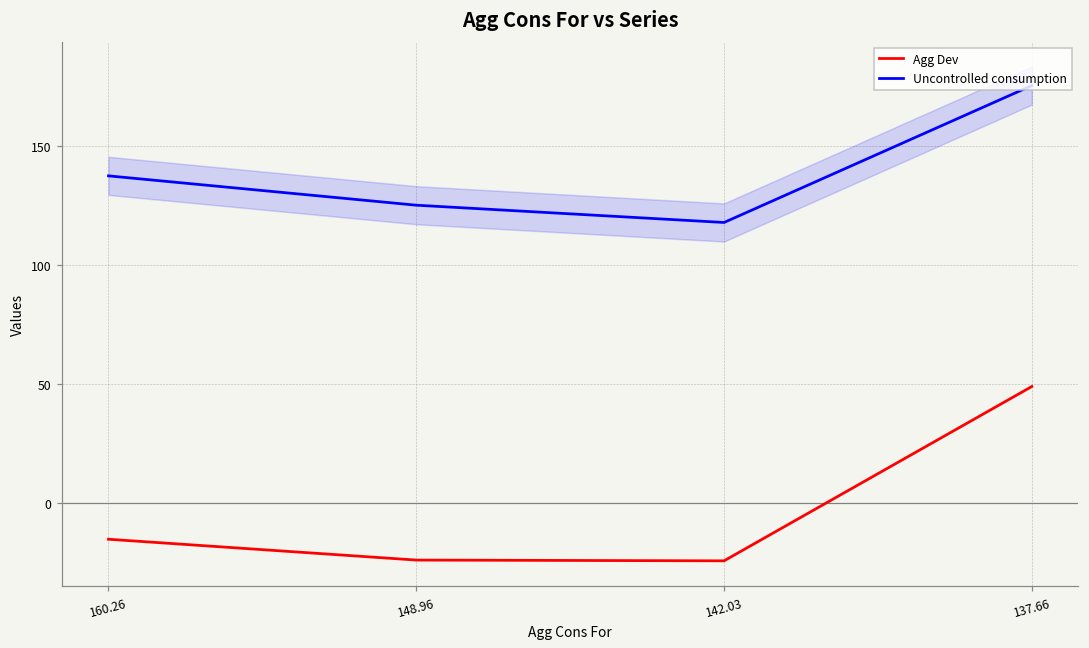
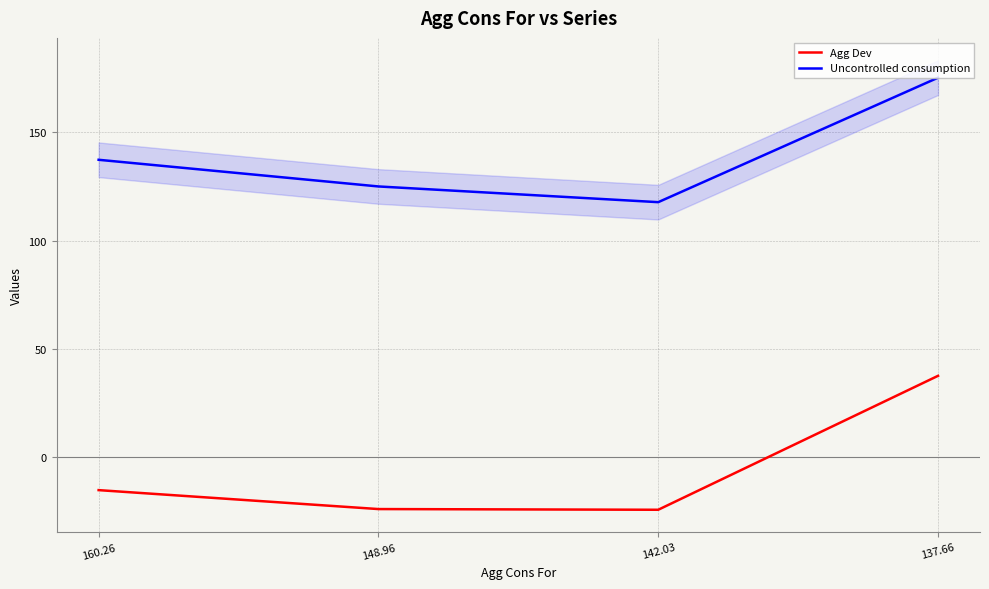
  {
    "Agg Dev": {
      "160.26": -15,
      "148.96": -24,
      "142.03": -24,
-     "137.66": 49
+     "137.66": 38
    }
  }
